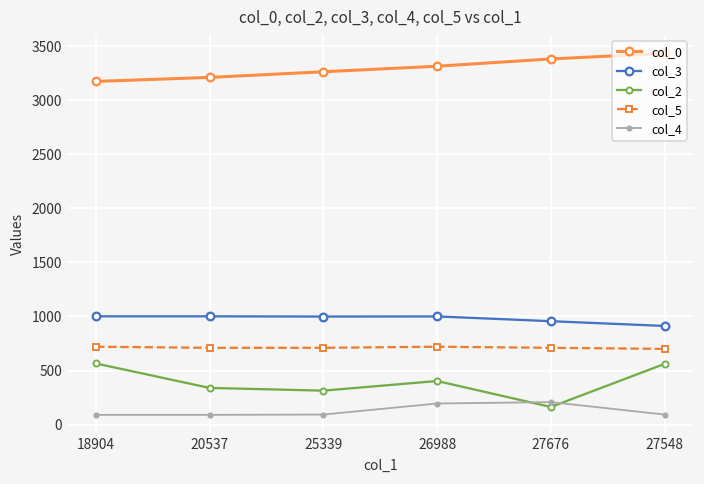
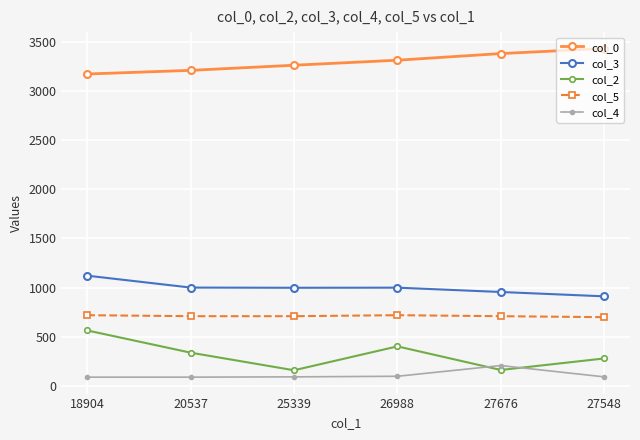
  {
    "col_3": {
-     "18904": 1000,
+     "18904": 1100,
      "20537": 1000,
      "25339": 1000,
      "26988": 1000,
      "27676": 1000,
      "27548": 900
    },
    "col_2": {
      "18904": 600,
      "20537": 300,
-     "25339": 300,
+     "25339": 200,
      "26988": 400,
      "27676": 200,
-     "27548": 600
+     "27548": 300
    },
    "col_4": {
      "18904": 100,
      "20537": 100,
      "25339": 100,
-     "26988": 200,
+     "26988": 100,
      "27676": 200,
      "27548": 100
    }
  }
